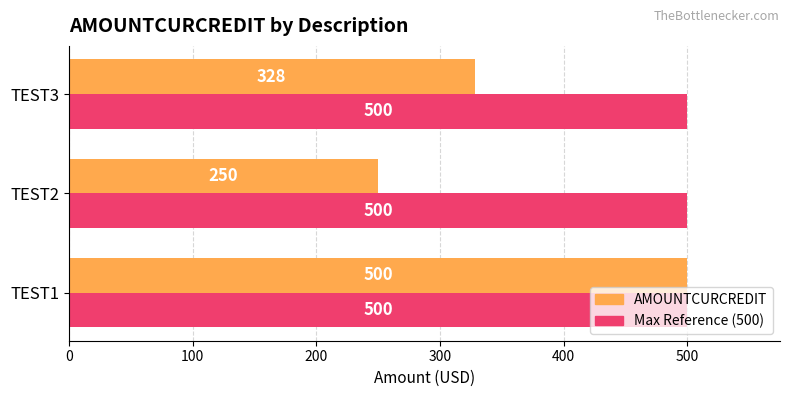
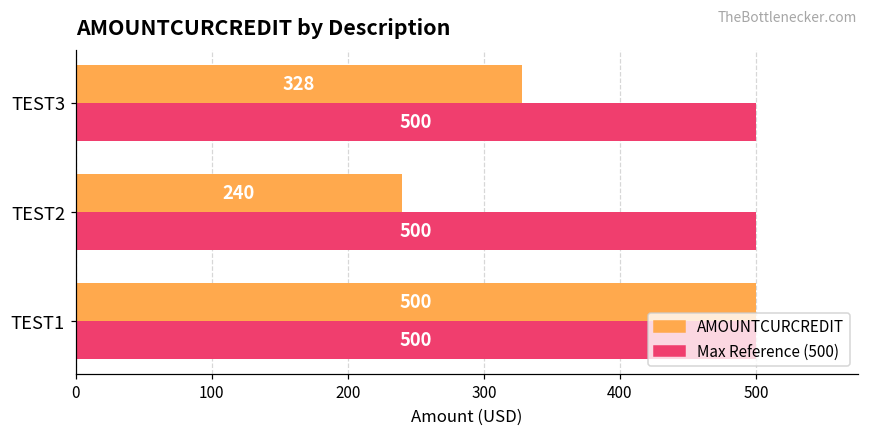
  {
    "AMOUNTCURCREDIT": {
      "TEST3": 328,
-     "TEST2": 250,
+     "TEST2": 240,
      "TEST1": 500
    },
    "Max Reference (500)": {
      "TEST3": 500,
      "TEST2": 500
    }
  }
